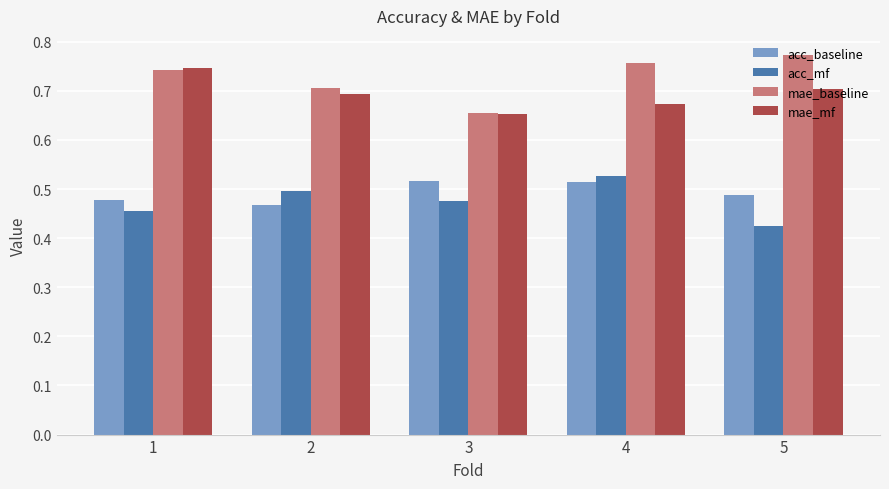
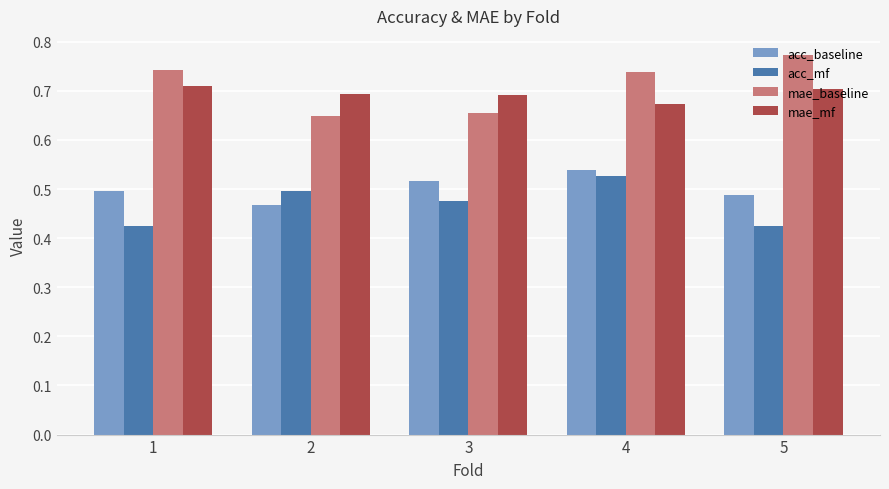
  {
    "acc_baseline": {
-     "1": 0.48,
+     "1": 0.50,
      "2": 0.47,
      "3": 0.52,
-     "4": 0.51,
+     "4": 0.54,
      "5": 0.49
    },
    "acc_mf": {
-     "1": 0.45,
+     "1": 0.42,
      "2": 0.50,
      "3": 0.48,
      "4": 0.53,
      "5": 0.42
    },
    "mae_baseline": {
      "1": 0.74,
-     "2": 0.71,
+     "2": 0.65,
      "3": 0.66,
-     "4": 0.76,
+     "4": 0.74,
      "5": 0.77
    },
    "mae_mf": {
-     "1": 0.75,
+     "1": 0.71,
      "2": 0.69,
-     "3": 0.65,
+     "3": 0.69,
      "4": 0.67,
      "5": 0.70
    }
  }
